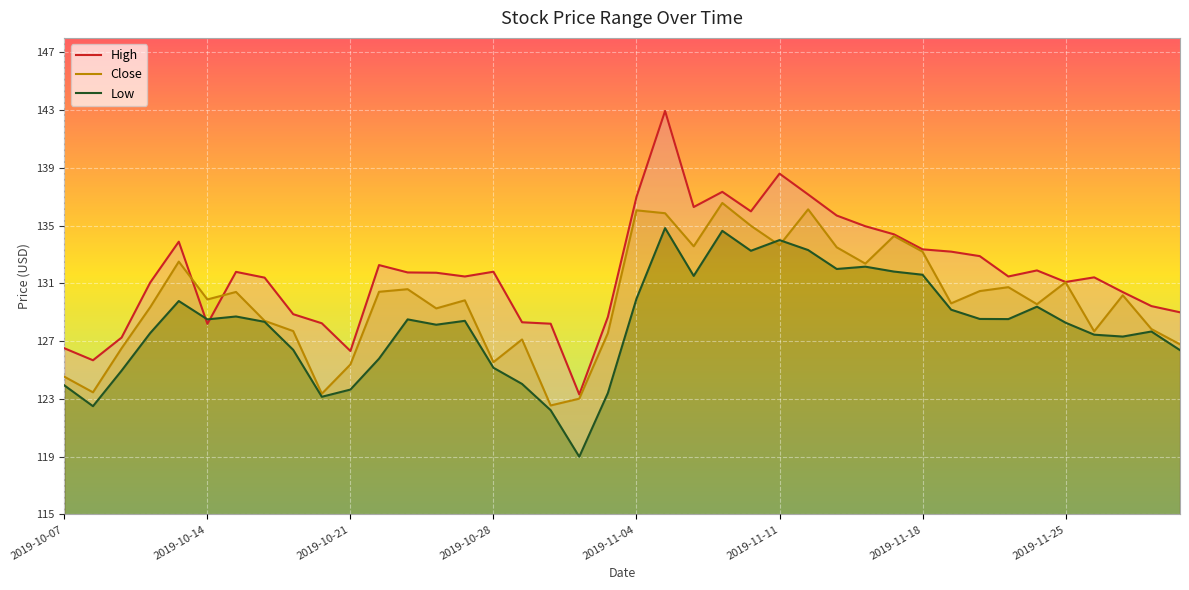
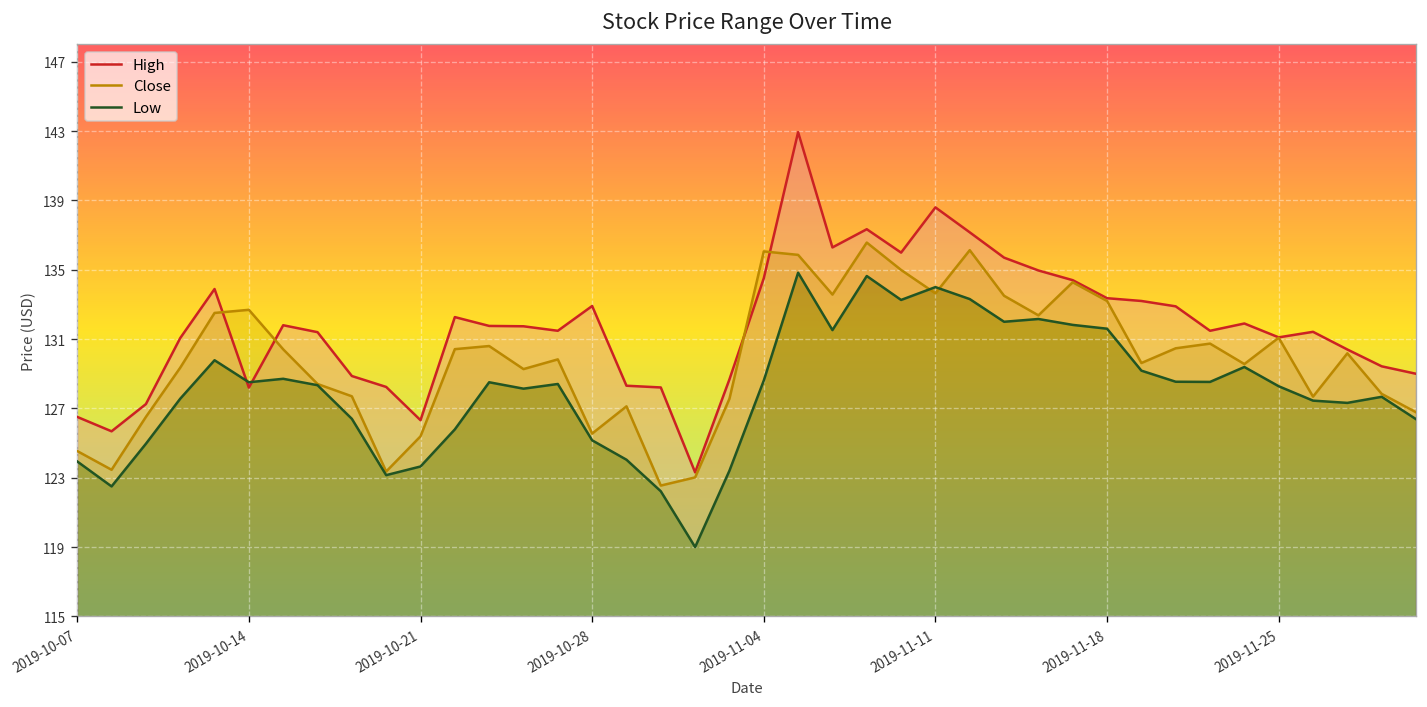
  {
    "High": {
      "2019-10-14": 128.2,
-     "2019-10-28": 131.8,
-     "2019-11-04": 137.0
+     "2019-10-28": 132.9,
+     "2019-11-04": 134.5
    },
    "Close": {
      "2019-10-07": 124.5,
-     "2019-10-14": 129.9,
+     "2019-10-14": 132.7,
      "2019-10-21": 125.4,
      "2019-10-28": 125.6,
      "2019-11-04": 136.1,
      "2019-11-11": 133.6
    },
    "Low": {
      "2019-10-07": 123.9,
      "2019-10-21": 123.7,
      "2019-10-28": 125.2,
-     "2019-11-04": 129.9,
+     "2019-11-04": 128.6,
      "2019-11-11": 134.0,
      "2019-11-18": 131.6,
      "2019-11-25": 128.3
    }
  }
